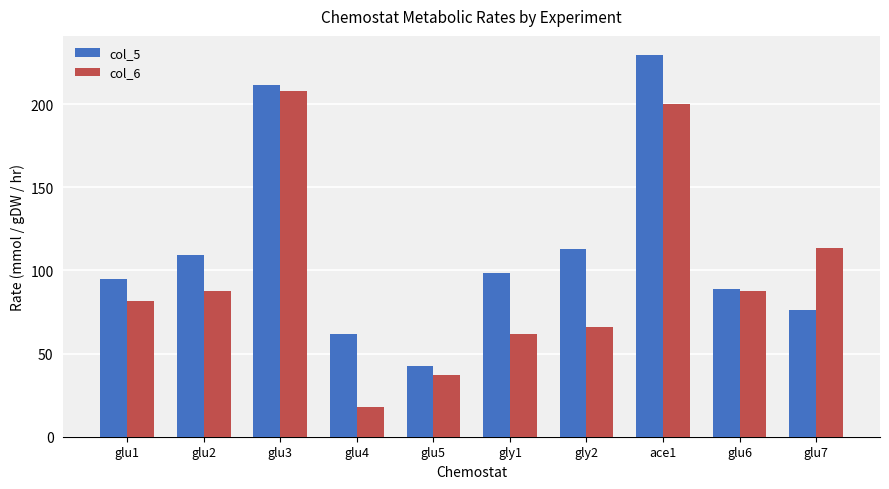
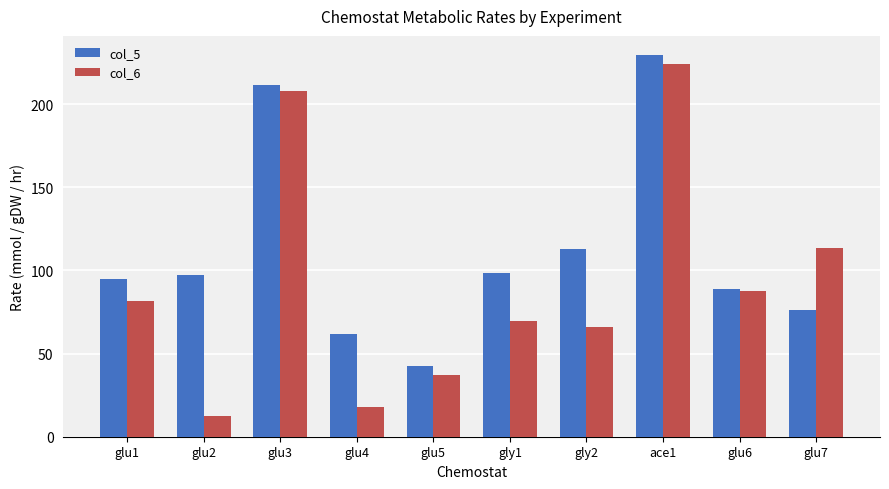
  {
    "col_5": {
      "glu1": 95,
-     "glu2": 110,
+     "glu2": 97,
      "glu3": 211,
      "glu4": 61,
      "glu5": 43,
      "gly1": 98,
      "gly2": 113,
      "ace1": 229,
      "glu6": 89,
      "glu7": 76
    },
    "col_6": {
      "glu1": 82,
-     "glu2": 88,
+     "glu2": 12,
      "glu3": 208,
      "glu4": 18,
      "glu5": 37,
-     "gly1": 62,
+     "gly1": 70,
      "gly2": 66,
-     "ace1": 200,
+     "ace1": 224,
      "glu6": 87,
      "glu7": 114
    }
  }
